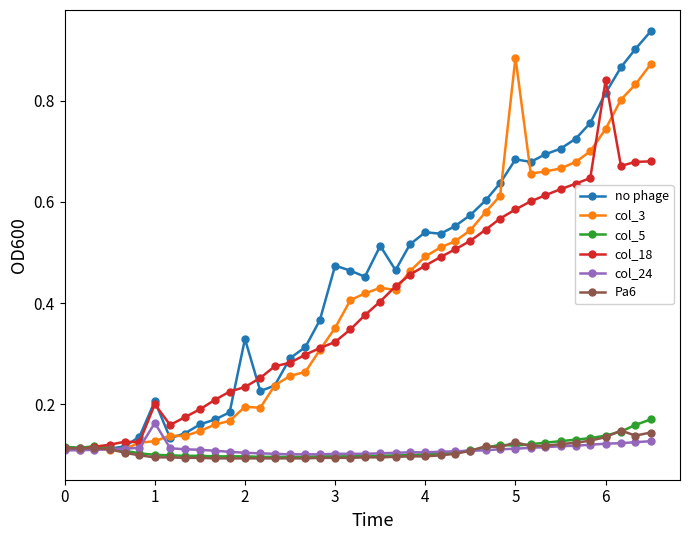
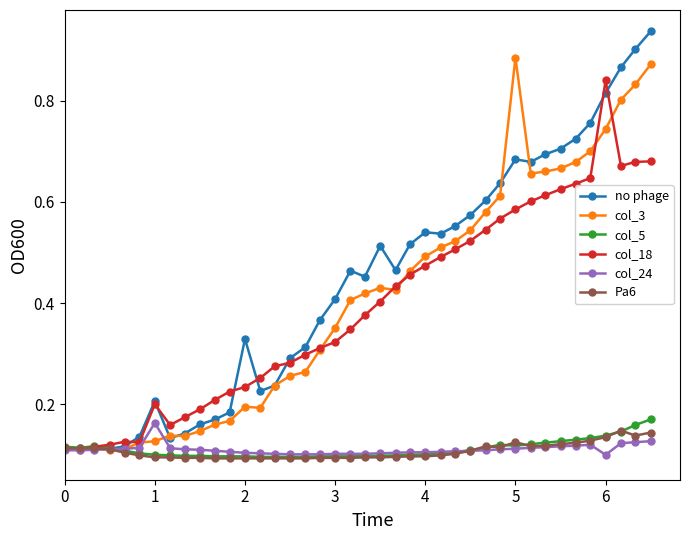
  {
    "no phage": {
      "1": 0.21,
      "2": 0.33,
-     "3": 0.47,
+     "3": 0.41,
      "4": 0.54,
      "5": 0.68,
      "6": 0.82
    },
    "col_3": {
      "1": 0.13,
      "2": 0.20,
      "3": 0.35,
      "4": 0.49,
      "5": 0.89,
      "6": 0.74
    },
    "col_5": {
      "1": 0.10,
      "5": 0.12
    },
    "col_18": {
      "1": 0.20,
      "2": 0.23,
      "3": 0.32,
      "4": 0.47,
      "5": 0.59,
      "6": 0.84
    },
    "col_24": {
      "1": 0.16,
      "2": 0.10,
      "5": 0.11,
-     "6": 0.12
+     "6": 0.10
    },
    "Pa6": {
      "1": 0.10,
      "5": 0.13
    }
  }
